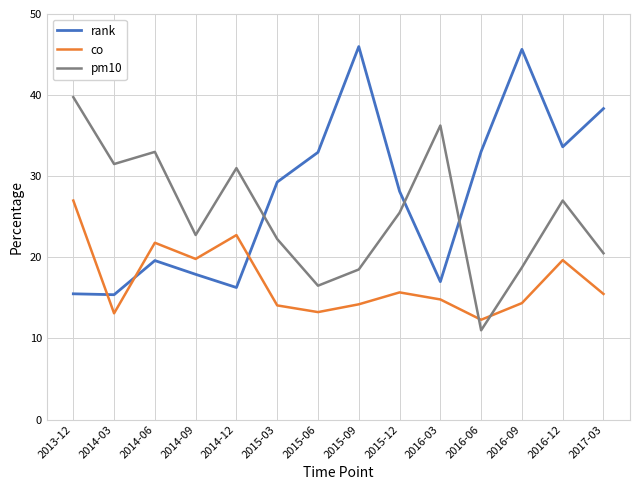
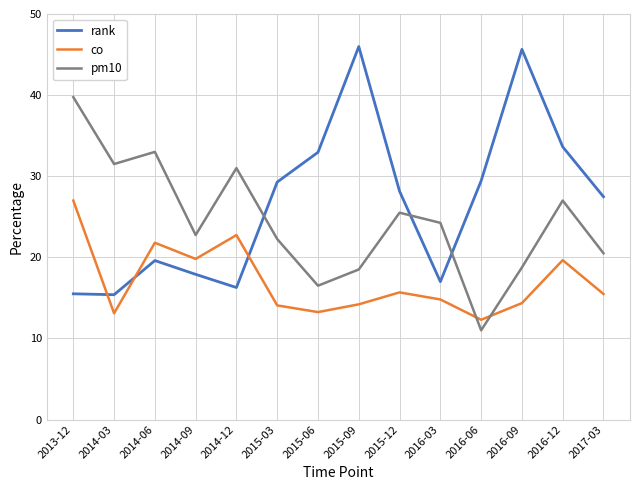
  {
    "rank": {
      "2013-12": 16,
      "2014-03": 15,
      "2014-06": 20,
      "2014-09": 18,
      "2014-12": 16,
      "2015-03": 29,
      "2015-06": 33,
      "2015-09": 46,
      "2015-12": 28,
      "2016-03": 17,
-     "2016-06": 33,
+     "2016-06": 29,
      "2016-09": 46,
      "2016-12": 34,
-     "2017-03": 38
+     "2017-03": 27
    },
    "co": {
      "2013-12": 27,
      "2014-03": 13,
      "2014-06": 22,
      "2014-09": 20,
      "2014-12": 23,
      "2015-03": 14,
      "2015-06": 13,
      "2015-09": 14,
      "2015-12": 16,
      "2016-03": 15,
      "2016-06": 12,
      "2016-09": 14,
      "2016-12": 20,
      "2017-03": 15
    },
    "pm10": {
      "2013-12": 40,
      "2014-03": 32,
      "2014-06": 33,
      "2014-09": 23,
      "2014-12": 31,
      "2015-03": 22,
      "2015-06": 17,
      "2015-09": 19,
      "2015-12": 26,
-     "2016-03": 36,
+     "2016-03": 24,
      "2016-06": 11,
      "2016-09": 19,
      "2016-12": 27,
      "2017-03": 21
    }
  }
